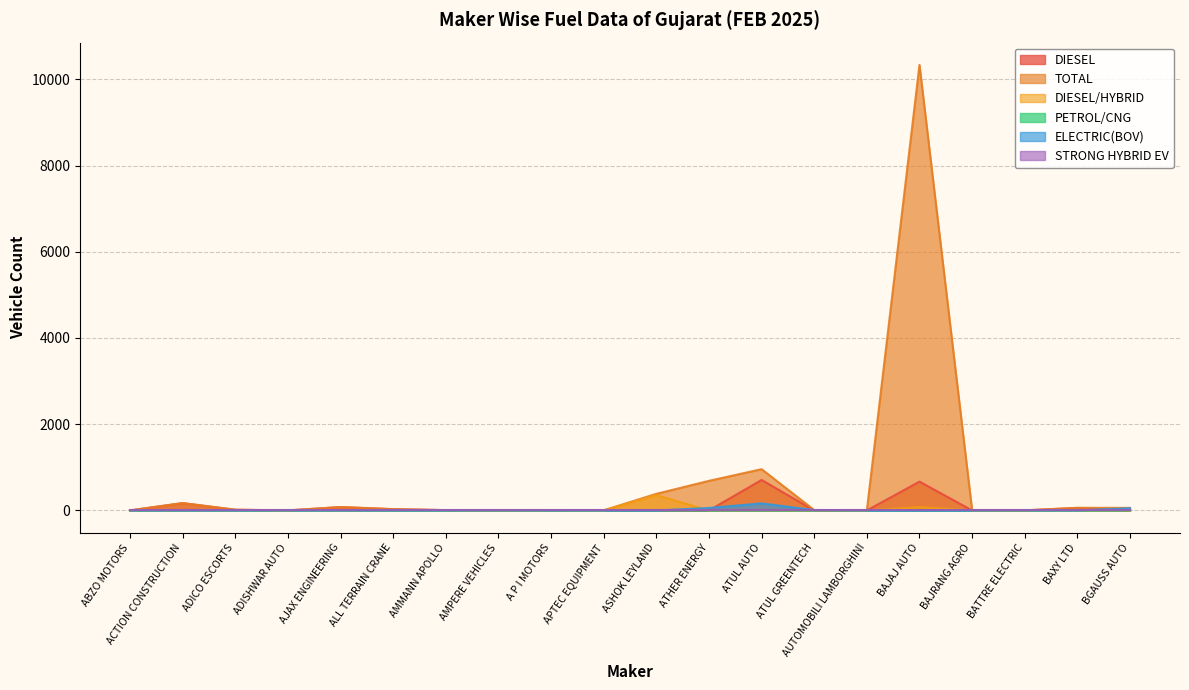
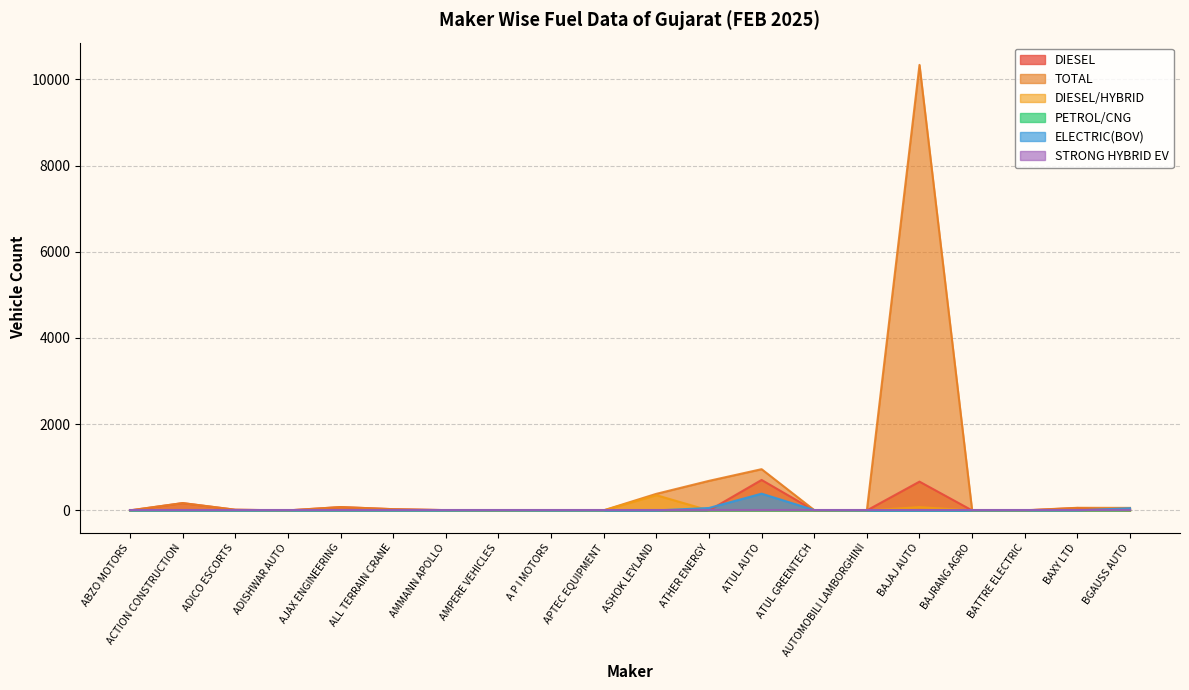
  {
    "ELECTRIC(BOV)": {
-     "ATUL AUTO": 200
+     "ATUL AUTO": 400
    }
  }
